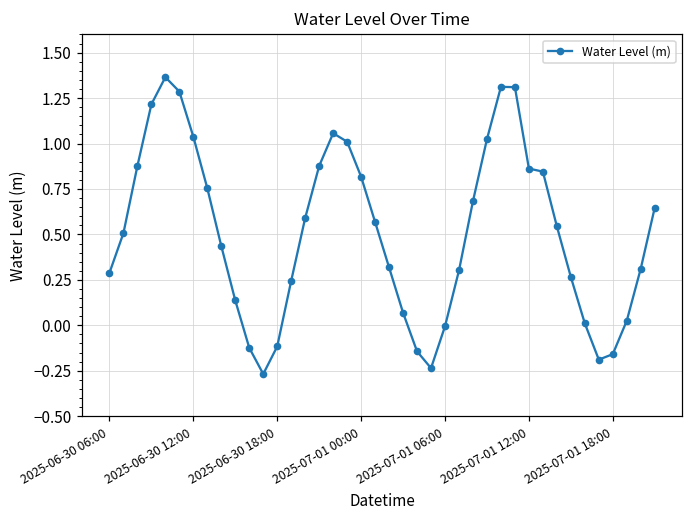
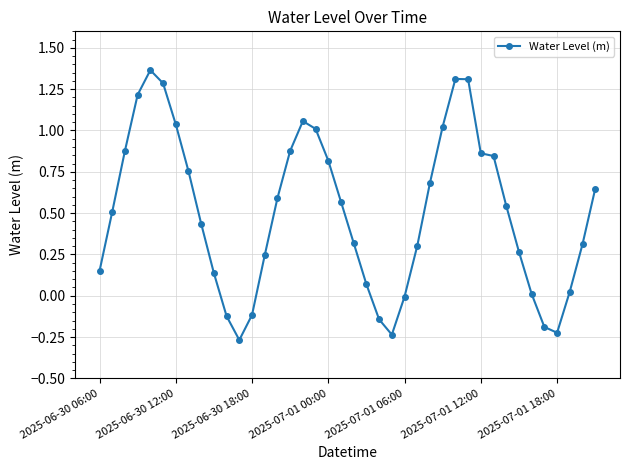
  {
-   "2025-06-30 06:00": 0.29,
+   "2025-06-30 06:00": 0.15,
    "2025-06-30 12:00": 1.04,
    "2025-06-30 18:00": -0.12,
    "2025-07-01 00:00": 0.82,
    "2025-07-01 06:00": -0.01,
    "2025-07-01 12:00": 0.86,
-   "2025-07-01 18:00": -0.16
+   "2025-07-01 18:00": -0.22
  }
